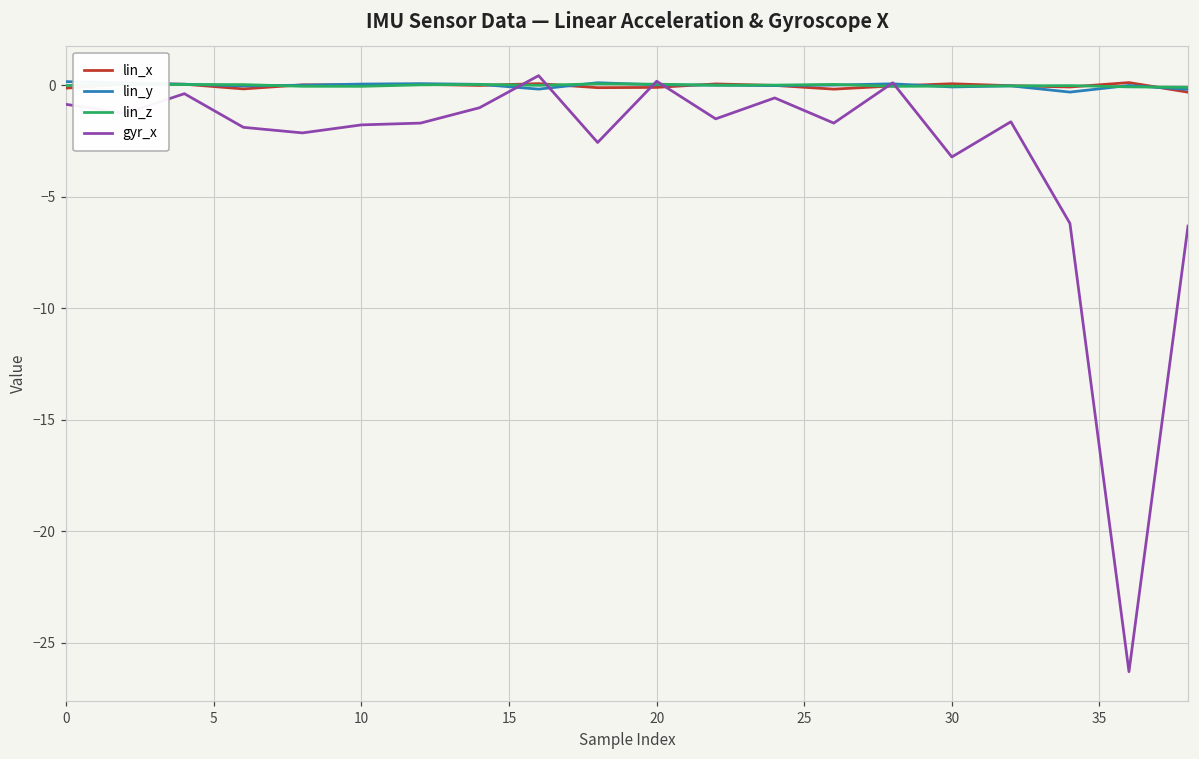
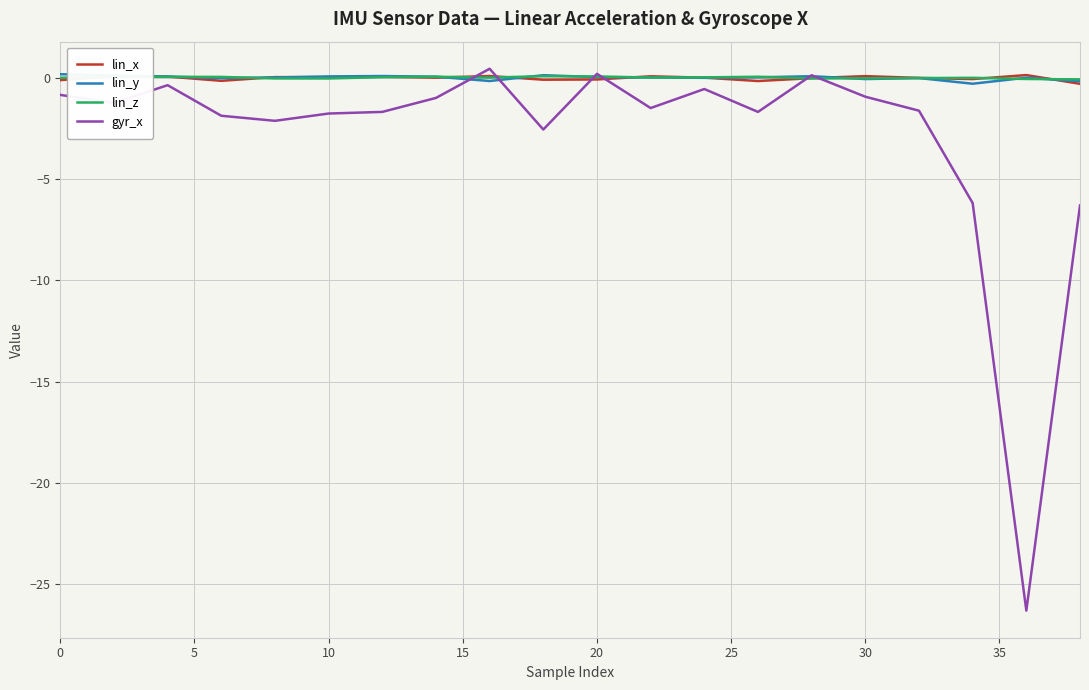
  {
    "lin_y": {
      "0": 0.2
    },
    "gyr_x": {
      "0": -0.9,
      "10": -1.8,
      "20": 0.2,
-     "30": -3.2
+     "30": -0.9
    }
  }
